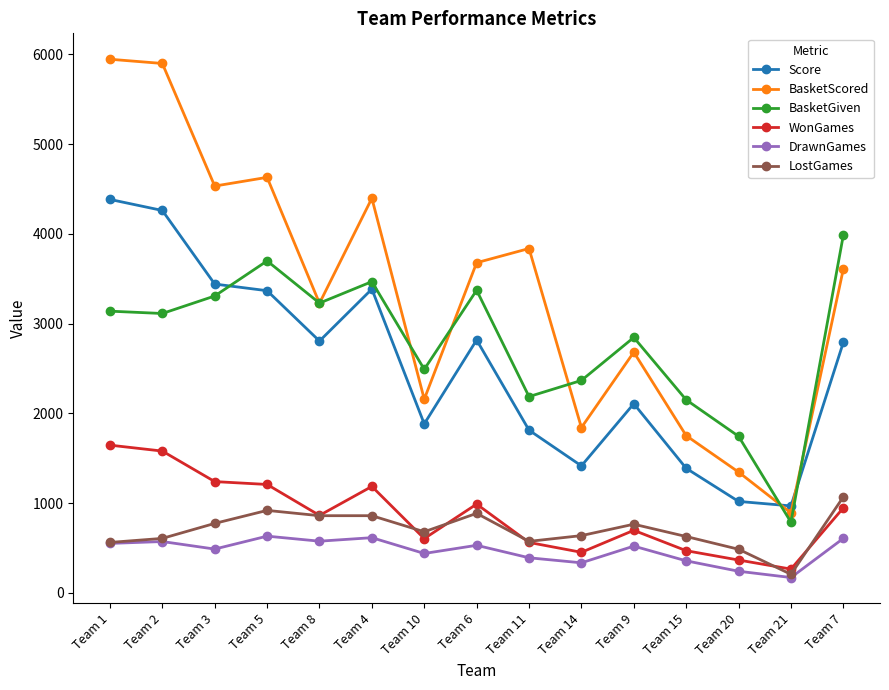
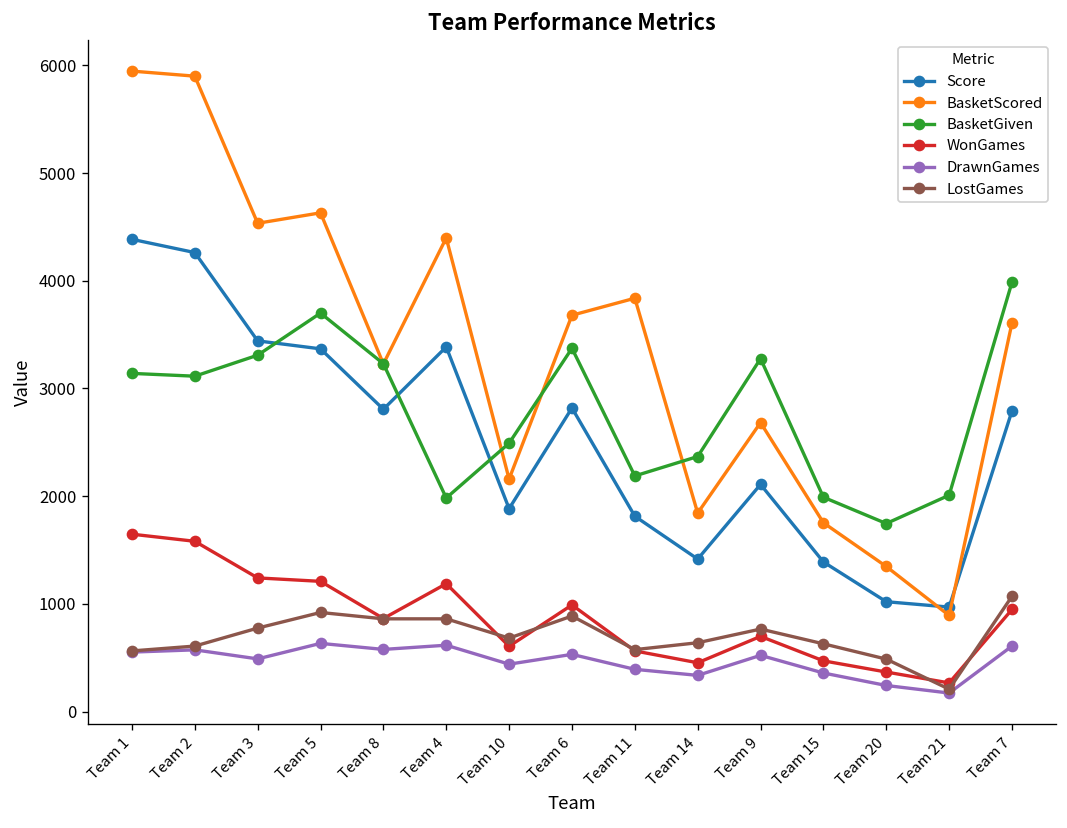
  {
    "Score": {
      "Team 1": 4400,
      "Team 2": 4300,
      "Team 3": 3400,
      "Team 5": 3400,
      "Team 8": 2800,
      "Team 4": 3400,
      "Team 10": 1900,
      "Team 6": 2800,
      "Team 11": 1800,
      "Team 14": 1400,
      "Team 9": 2100,
      "Team 15": 1400,
      "Team 20": 1000,
      "Team 21": 1000,
      "Team 7": 2800
    },
    "BasketScored": {
      "Team 1": 5900,
      "Team 2": 5900,
      "Team 3": 4500,
      "Team 5": 4600,
      "Team 4": 4400,
      "Team 10": 2200,
      "Team 6": 3700,
      "Team 11": 3800,
      "Team 14": 1800,
      "Team 9": 2700,
      "Team 15": 1800,
      "Team 20": 1300,
      "Team 21": 900,
      "Team 7": 3600
    },
    "BasketGiven": {
      "Team 1": 3100,
      "Team 2": 3100,
      "Team 3": 3300,
      "Team 5": 3700,
-     "Team 4": 3500,
+     "Team 4": 2000,
      "Team 10": 2500,
      "Team 6": 3400,
      "Team 11": 2200,
      "Team 14": 2400,
-     "Team 9": 2800,
-     "Team 15": 2200,
+     "Team 9": 3300,
+     "Team 15": 2000,
      "Team 20": 1700,
-     "Team 21": 800,
+     "Team 21": 2000,
      "Team 7": 4000
    },
    "WonGames": {
      "Team 1": 1600,
      "Team 2": 1600,
      "Team 3": 1200,
      "Team 5": 1200,
      "Team 4": 1200,
      "Team 10": 600,
      "Team 6": 1000,
      "Team 14": 500,
      "Team 9": 700,
      "Team 15": 500,
      "Team 20": 400,
      "Team 21": 300,
      "Team 7": 900
    },
    "DrawnGames": {
      "Team 2": 600,
      "Team 3": 500,
      "Team 5": 600,
      "Team 8": 600,
      "Team 4": 600,
      "Team 10": 400,
      "Team 6": 500,
      "Team 11": 400,
      "Team 14": 300,
      "Team 9": 500,
      "Team 15": 400,
      "Team 20": 200,
      "Team 21": 200,
      "Team 7": 600
    },
    "LostGames": {
      "Team 2": 600,
      "Team 3": 800,
      "Team 5": 900,
      "Team 4": 900,
      "Team 10": 700,
      "Team 6": 900,
      "Team 14": 600,
      "Team 9": 800,
      "Team 15": 600,
      "Team 20": 500,
      "Team 21": 200,
      "Team 7": 1100
    }
  }
